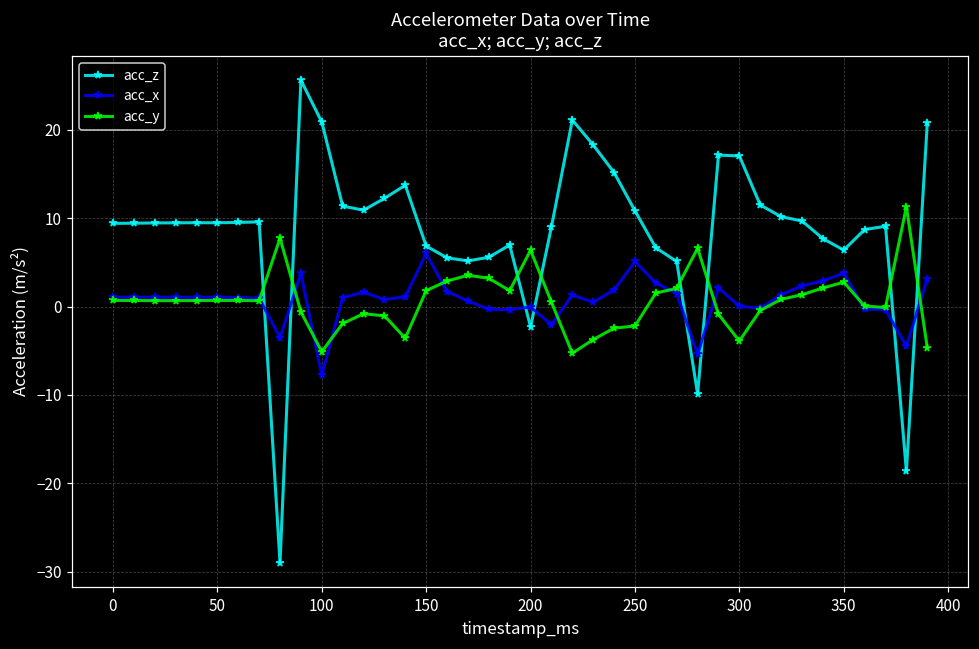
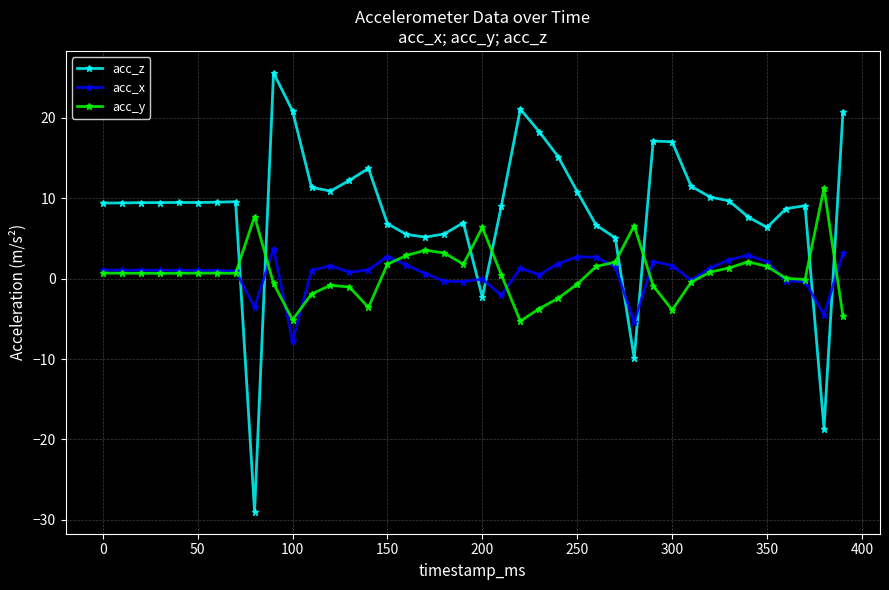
  {
    "acc_z": {
      "0": 9,
      "50": 9,
      "100": 21,
      "150": 7,
      "200": -2,
      "250": 11,
      "300": 17,
      "350": 6
    },
    "acc_x": {
      "0": 1,
      "50": 1,
      "100": -8,
-     "150": 6,
+     "150": 3,
      "200": 0,
-     "250": 5,
-     "300": 0,
-     "350": 4
+     "250": 3,
+     "300": 2,
+     "350": 2
    },
    "acc_y": {
      "0": 1,
      "50": 1,
      "100": -5,
      "150": 2,
      "200": 6,
-     "250": -2,
+     "250": -1,
      "300": -4,
-     "350": 3
+     "350": 2
    }
  }
